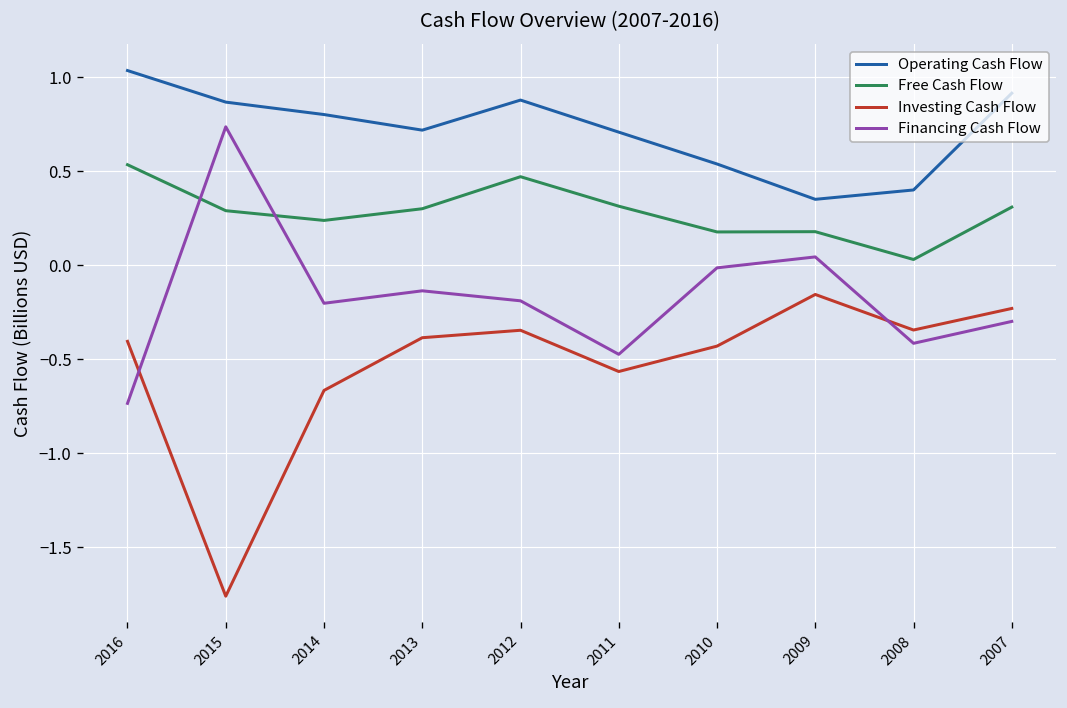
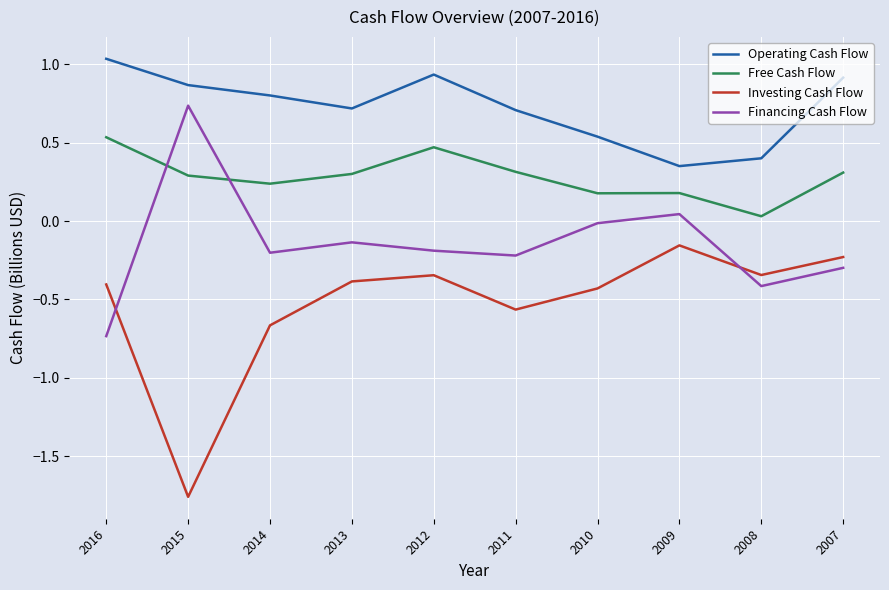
  {
    "Operating Cash Flow": {
      "2016": 1.04,
      "2015": 0.87,
      "2014": 0.80,
      "2013": 0.72,
-     "2012": 0.88,
+     "2012": 0.94,
      "2011": 0.71,
      "2010": 0.54,
      "2009": 0.35,
      "2008": 0.40
    },
    "Free Cash Flow": {
      "2016": 0.54,
      "2015": 0.29,
      "2014": 0.24,
      "2013": 0.30,
      "2012": 0.47,
      "2011": 0.31,
      "2010": 0.18,
      "2009": 0.18,
      "2008": 0.03,
      "2007": 0.31
    },
    "Investing Cash Flow": {
      "2016": -0.40,
      "2015": -1.76,
      "2014": -0.67,
      "2013": -0.38,
      "2012": -0.35,
      "2011": -0.56,
      "2010": -0.43,
      "2009": -0.15,
      "2008": -0.34,
      "2007": -0.23
    },
    "Financing Cash Flow": {
      "2016": -0.73,
      "2015": 0.74,
      "2014": -0.20,
      "2013": -0.14,
      "2012": -0.19,
-     "2011": -0.47,
+     "2011": -0.22,
      "2010": -0.01,
      "2009": 0.04,
      "2008": -0.41,
      "2007": -0.30
    }
  }
